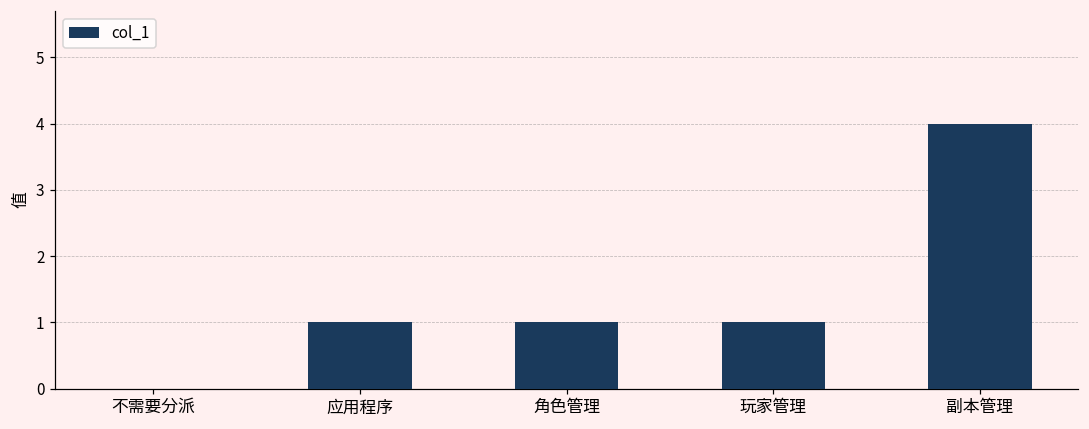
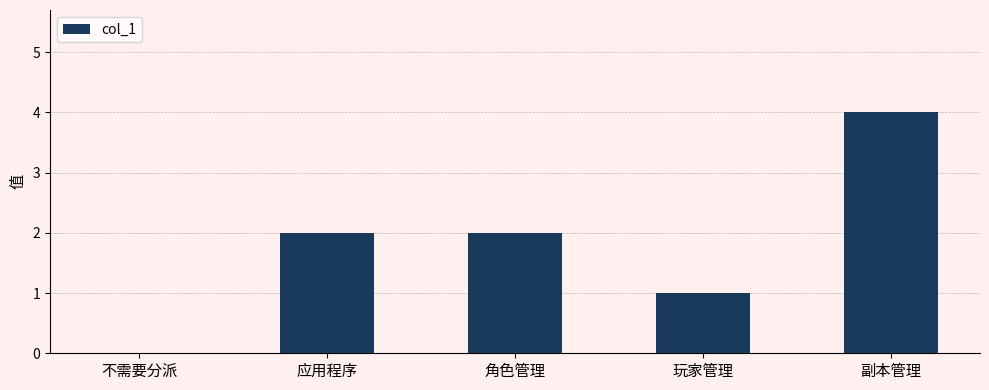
  {
    "不需要分派": 0,
-   "应用程序": 1,
-   "角色管理": 1,
+   "应用程序": 2,
+   "角色管理": 2,
    "玩家管理": 1,
    "副本管理": 4
  }
